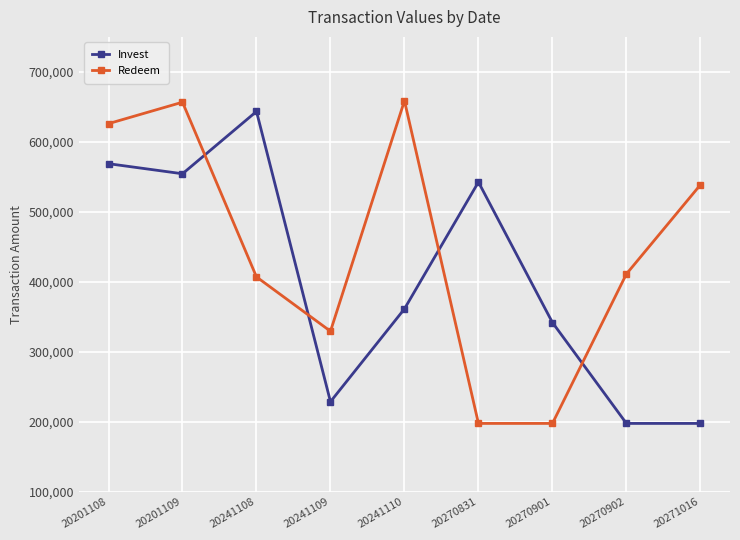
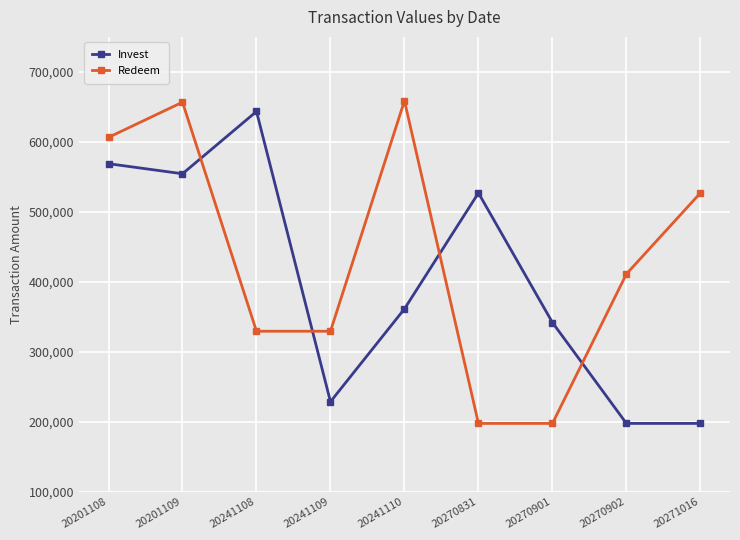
  {
    "Invest": {
      "20201108": "570,000",
      "20201109": "550,000",
      "20241108": "640,000",
      "20241109": "230,000",
      "20241110": "360,000",
-     "20270831": "540,000",
+     "20270831": "530,000",
      "20270901": "340,000",
      "20270902": "200,000",
      "20271016": "200,000"
    },
    "Redeem": {
-     "20201108": "630,000",
+     "20201108": "610,000",
      "20201109": "660,000",
-     "20241108": "410,000",
+     "20241108": "330,000",
      "20241109": "330,000",
      "20241110": "660,000",
      "20270831": "200,000",
      "20270901": "200,000",
      "20270902": "410,000",
-     "20271016": "540,000"
+     "20271016": "530,000"
    }
  }
